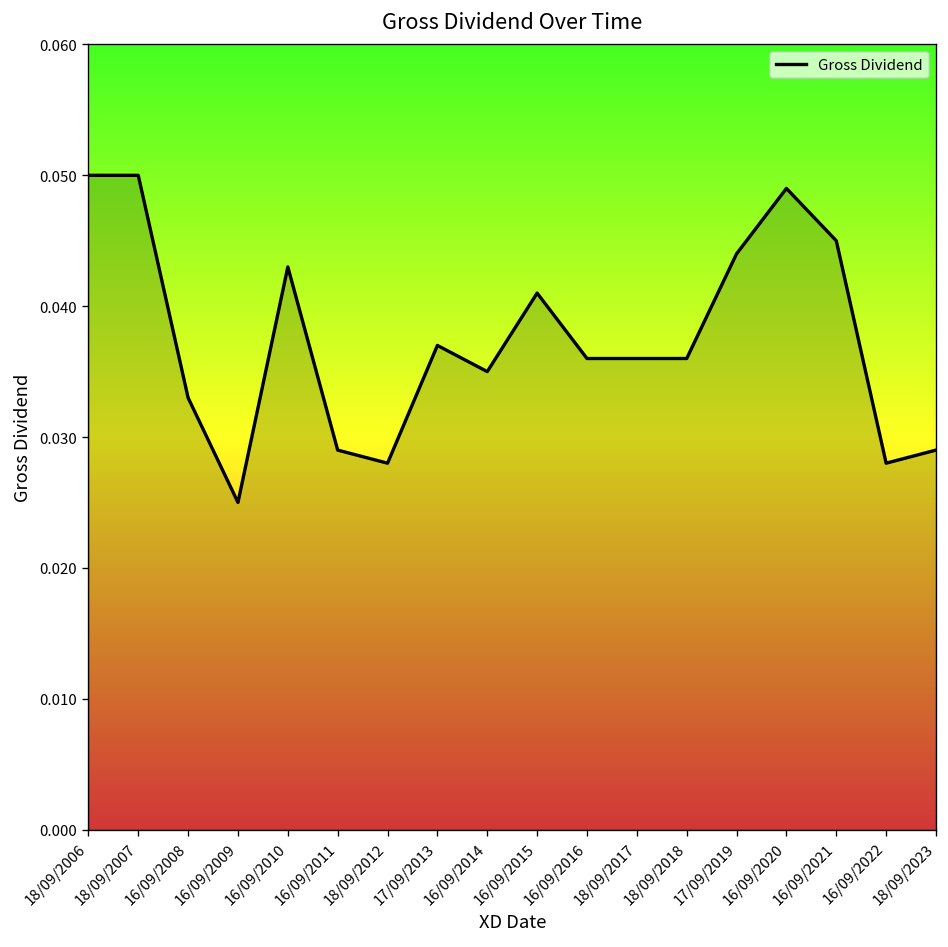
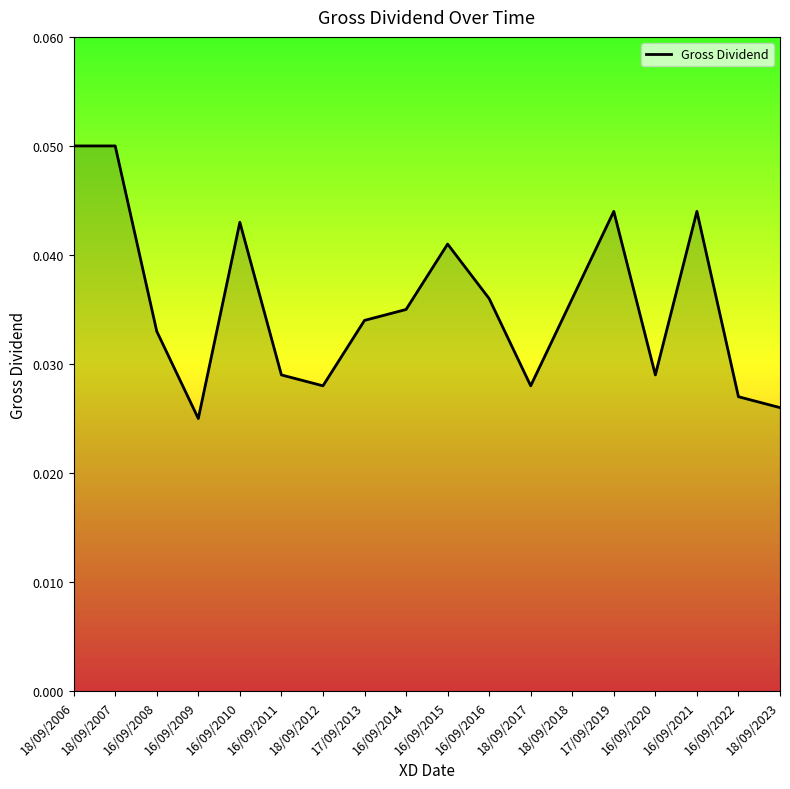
  {
    "18/09/2006": 0.050,
    "18/09/2007": 0.050,
    "16/09/2008": 0.033,
    "16/09/2009": 0.025,
    "16/09/2010": 0.043,
    "16/09/2011": 0.029,
    "18/09/2012": 0.028,
-   "17/09/2013": 0.037,
+   "17/09/2013": 0.034,
    "16/09/2014": 0.035,
    "16/09/2015": 0.041,
    "16/09/2016": 0.036,
-   "18/09/2017": 0.036,
+   "18/09/2017": 0.028,
    "18/09/2018": 0.036,
    "17/09/2019": 0.044,
-   "16/09/2020": 0.049,
-   "16/09/2021": 0.045,
-   "16/09/2022": 0.028,
-   "18/09/2023": 0.029
+   "16/09/2020": 0.029,
+   "16/09/2021": 0.044,
+   "16/09/2022": 0.027,
+   "18/09/2023": 0.026
  }
